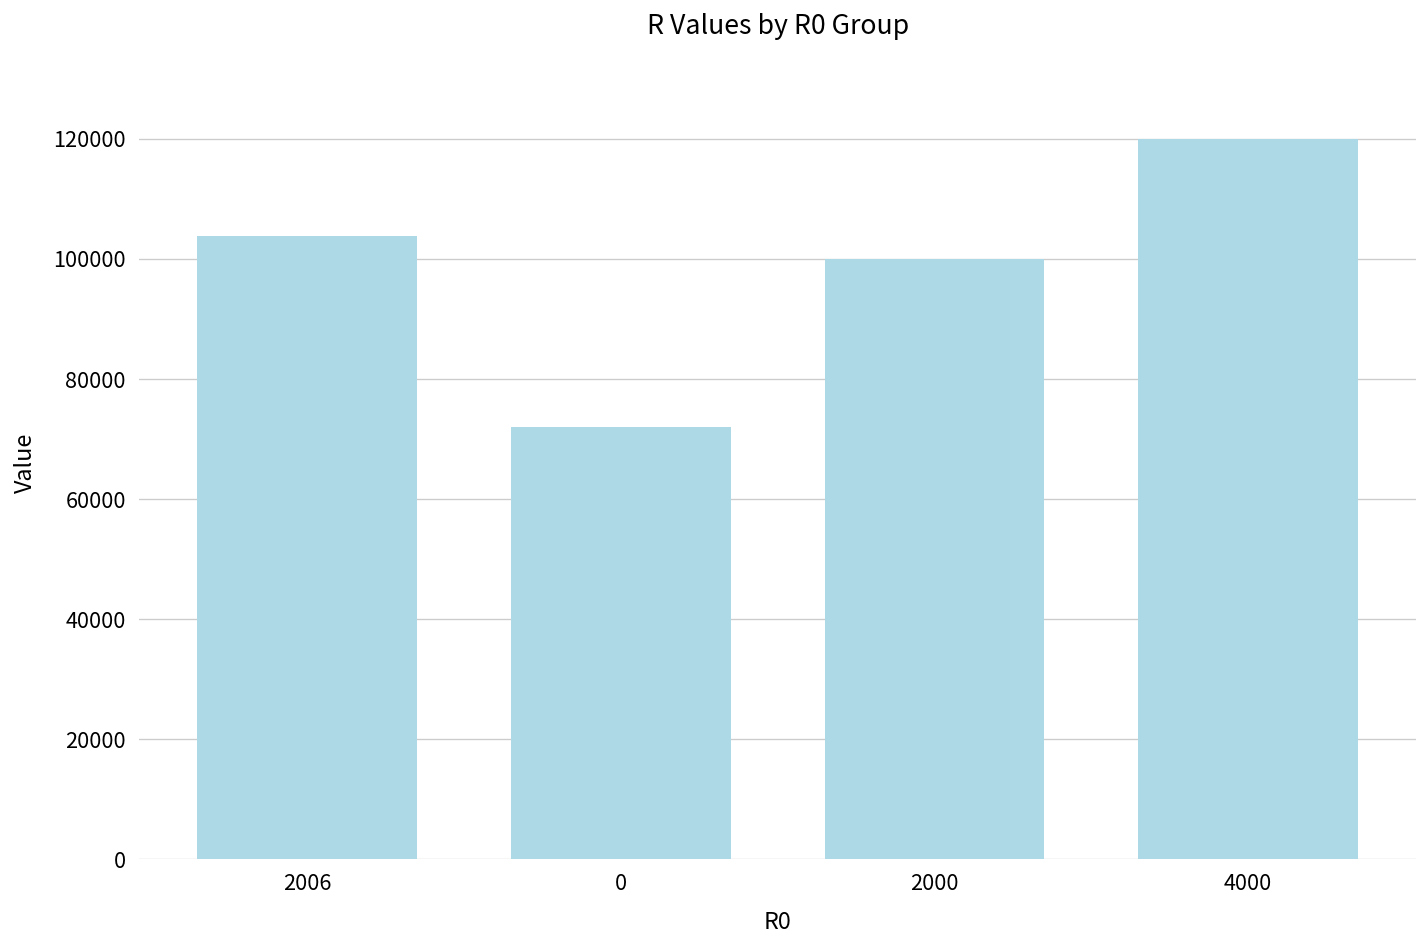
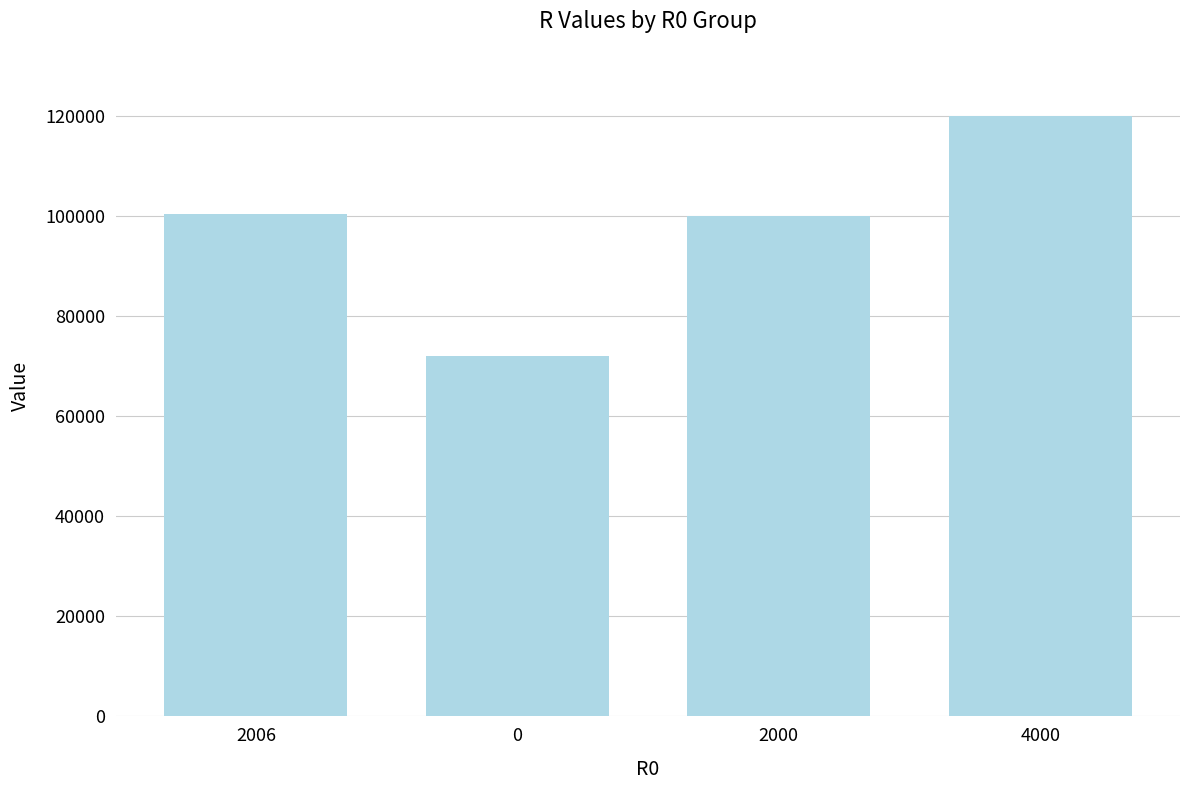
  {
-   "2006": 104000,
+   "2006": 100000,
    "0": 72000,
    "2000": 100000,
    "4000": 120000
  }
